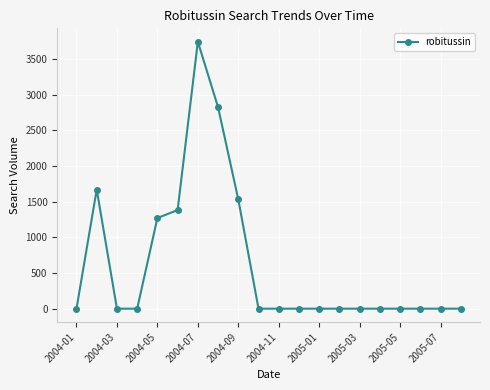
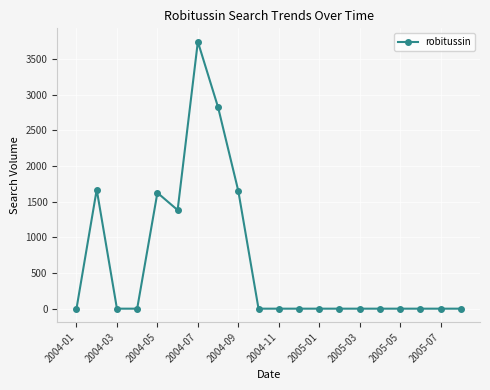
  {
    "2004-01": 0,
    "2004-03": 0,
-   "2004-05": 1300,
+   "2004-05": 1600,
    "2004-07": 3700,
-   "2004-09": 1500,
+   "2004-09": 1700,
    "2004-11": 0,
    "2005-01": 0,
    "2005-03": 0,
    "2005-05": 0,
    "2005-07": 0
  }
